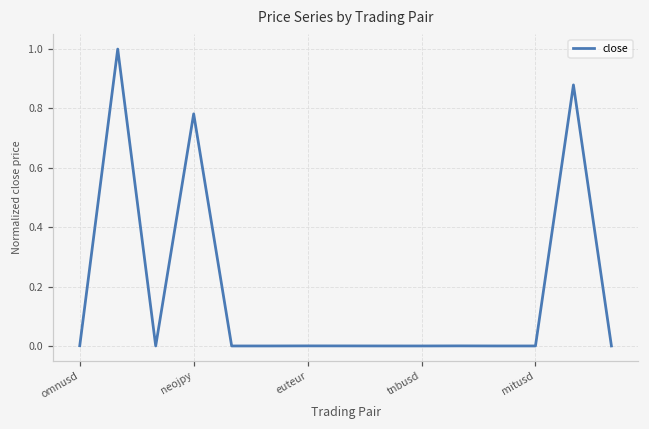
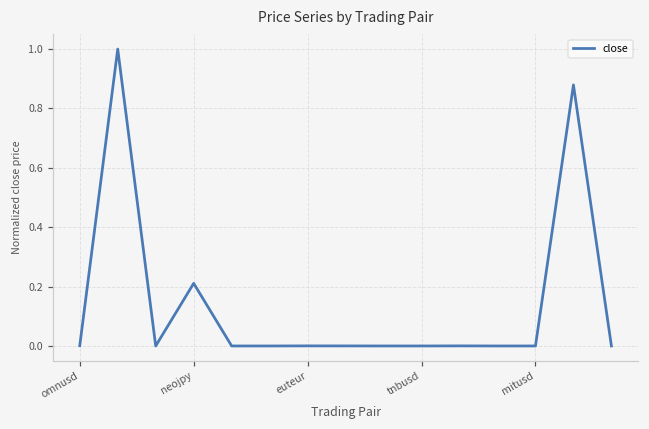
  {
    "omnusd": 0.00,
-   "neojpy": 0.78,
+   "neojpy": 0.21,
    "euteur": 0.00,
    "tnbusd": 0.00,
    "mitusd": 0.00
  }
